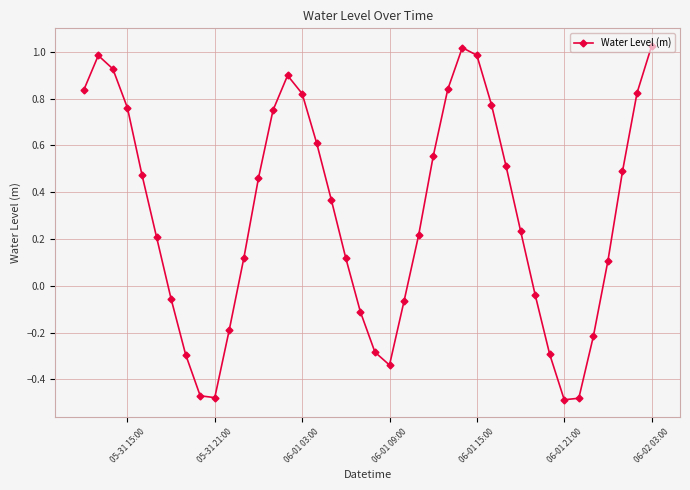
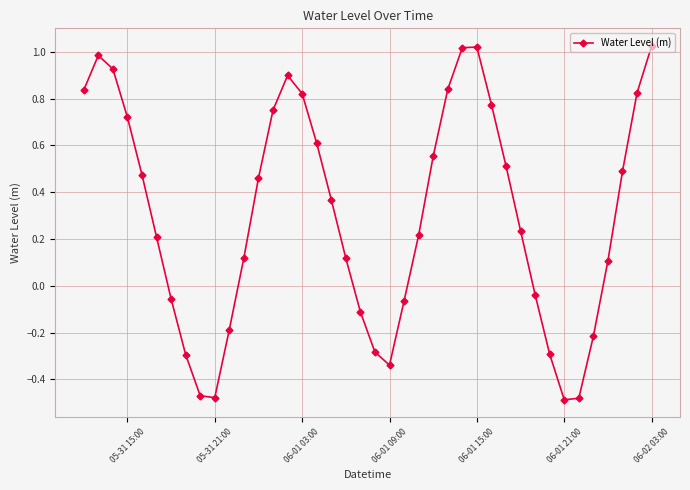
  {
-   "05-31 15:00": 0.76,
+   "05-31 15:00": 0.72,
    "05-31 21:00": -0.48,
    "06-01 03:00": 0.82,
    "06-01 09:00": -0.34,
-   "06-01 15:00": 0.98,
+   "06-01 15:00": 1.02,
    "06-01 21:00": -0.49
  }
